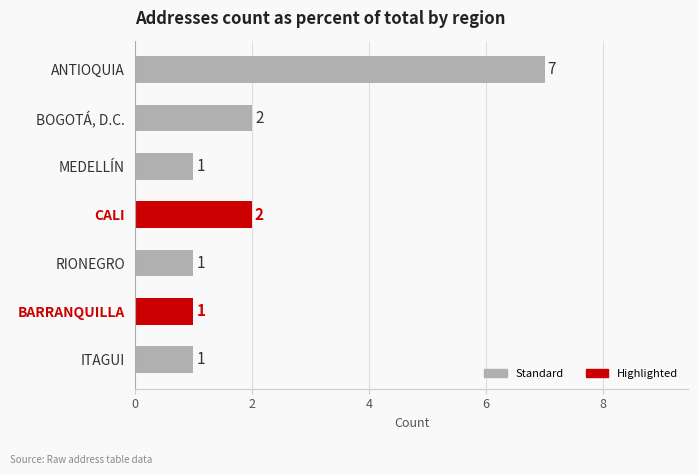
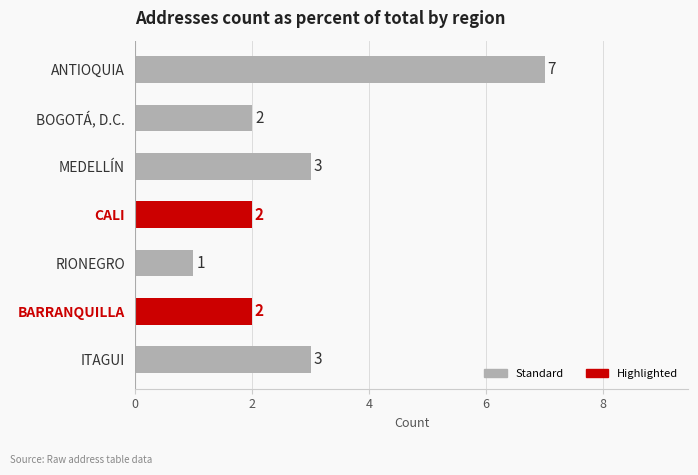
  {
    "ANTIOQUIA": 7,
    "BOGOTÁ, D.C.": 2,
-   "MEDELLÍN": 1,
+   "MEDELLÍN": 3,
    "CALI": 2,
    "RIONEGRO": 1,
-   "BARRANQUILLA": 1,
-   "ITAGUI": 1
+   "BARRANQUILLA": 2,
+   "ITAGUI": 3
  }
